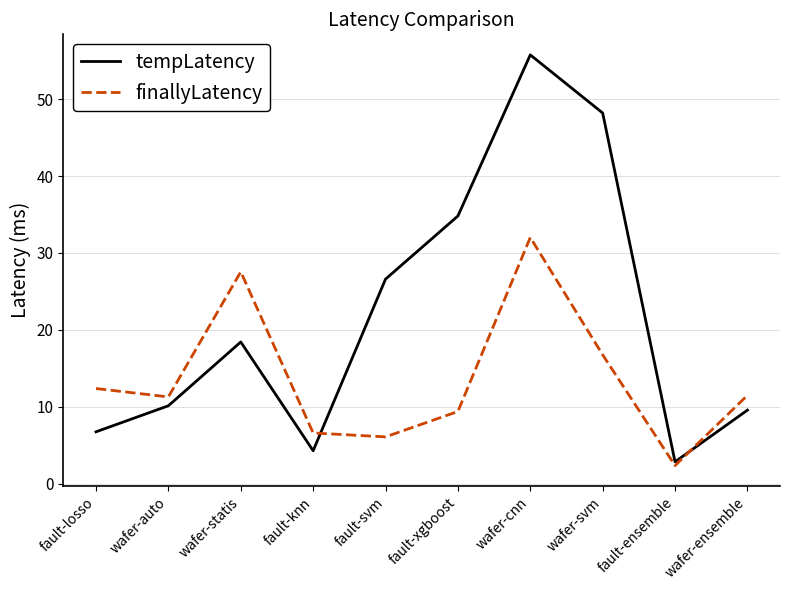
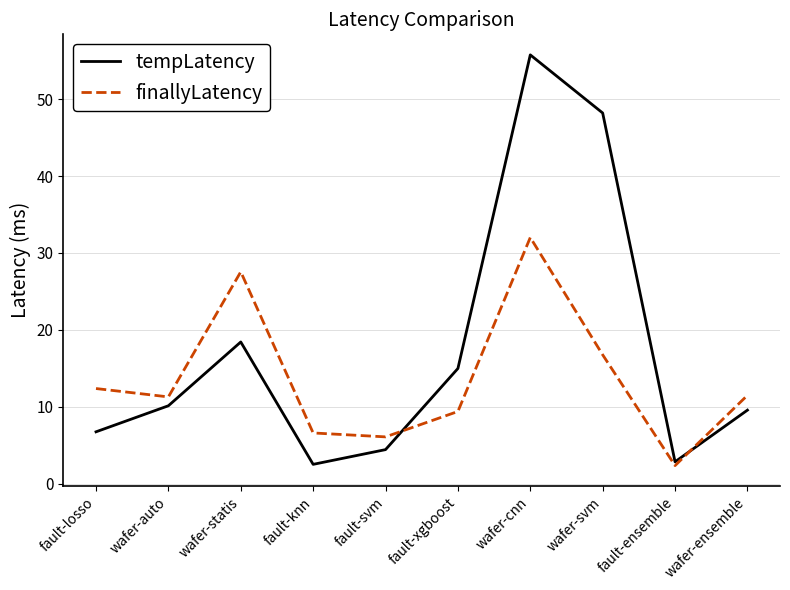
  {
    "tempLatency": {
      "fault-losso": 7,
      "wafer-auto": 10,
      "wafer-statis": 18,
-     "fault-knn": 4,
-     "fault-svm": 27,
-     "fault-xgboost": 35,
+     "fault-knn": 3,
+     "fault-svm": 4,
+     "fault-xgboost": 15,
      "wafer-cnn": 56,
      "wafer-svm": 48,
      "fault-ensemble": 3,
      "wafer-ensemble": 10
    },
    "finallyLatency": {
      "fault-losso": 12,
      "wafer-auto": 11,
      "wafer-statis": 28,
      "fault-knn": 7,
      "fault-svm": 6,
      "fault-xgboost": 9,
      "wafer-cnn": 32,
      "wafer-svm": 17,
      "fault-ensemble": 2,
      "wafer-ensemble": 11
    }
  }
